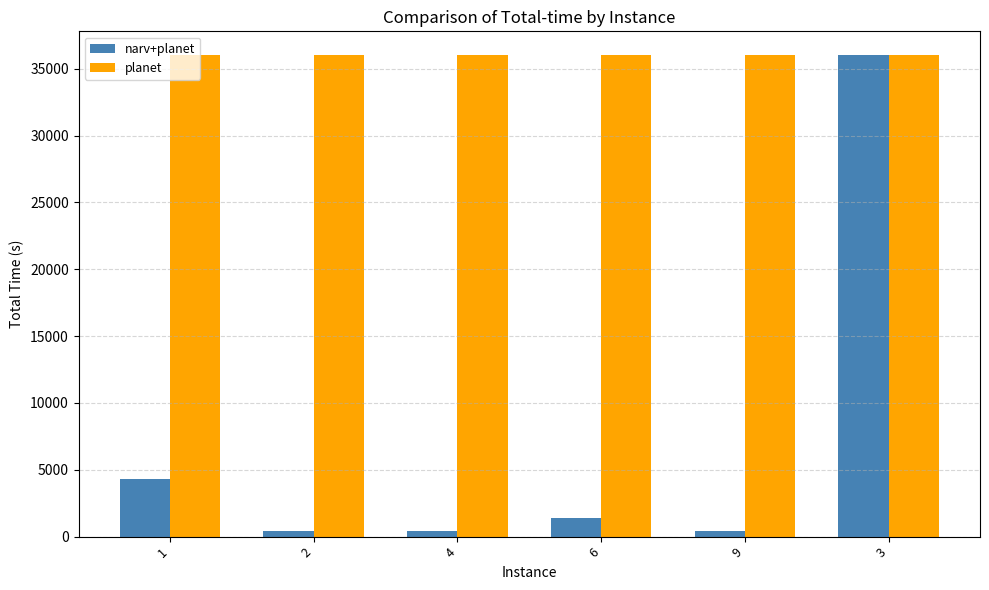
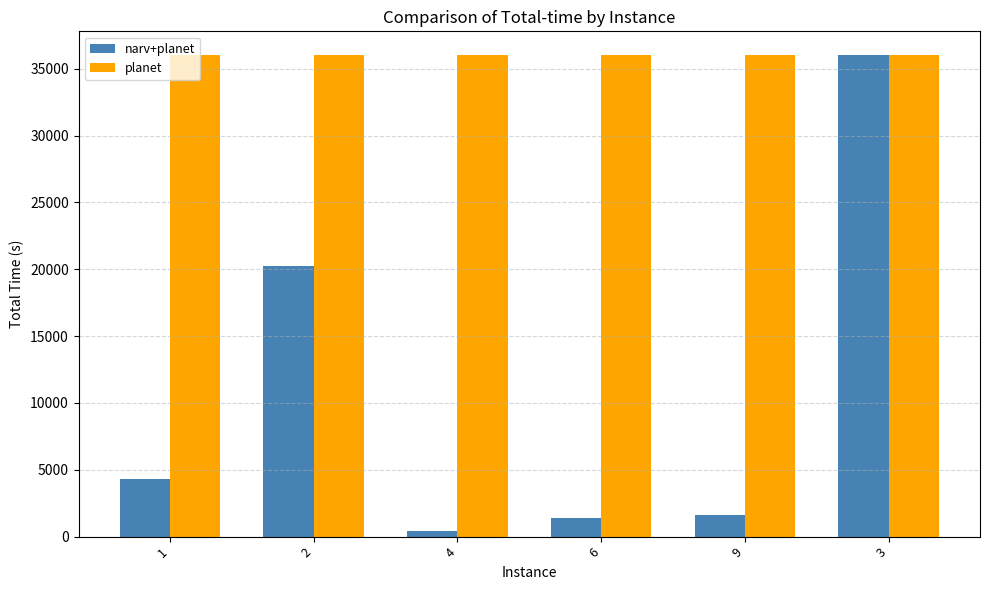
  {
    "narv+planet": {
      "1": 4300,
-     "2": 400,
+     "2": 20200,
      "4": 400,
      "6": 1400,
-     "9": 400,
+     "9": 1600,
      "3": 36000
    },
    "planet": {
      "2": 36000,
      "4": 36000,
      "6": 36000,
      "9": 36000,
      "3": 36000
    }
  }
